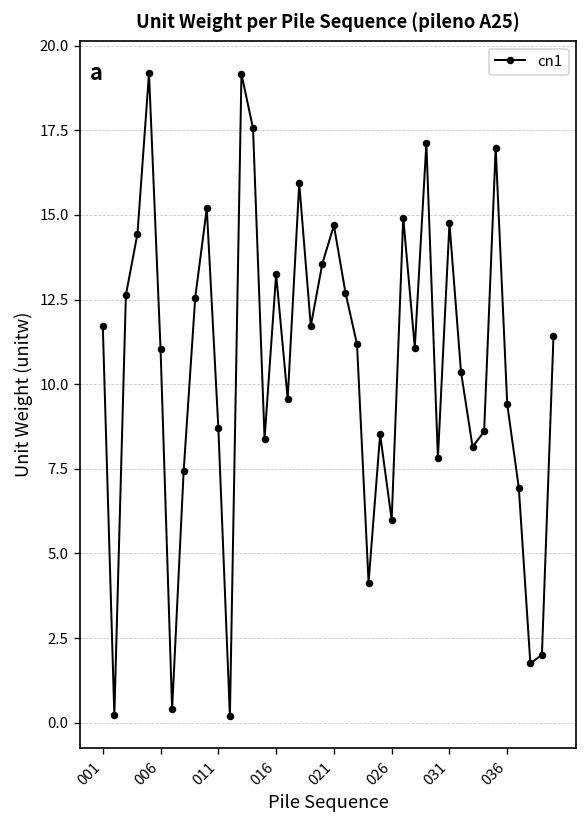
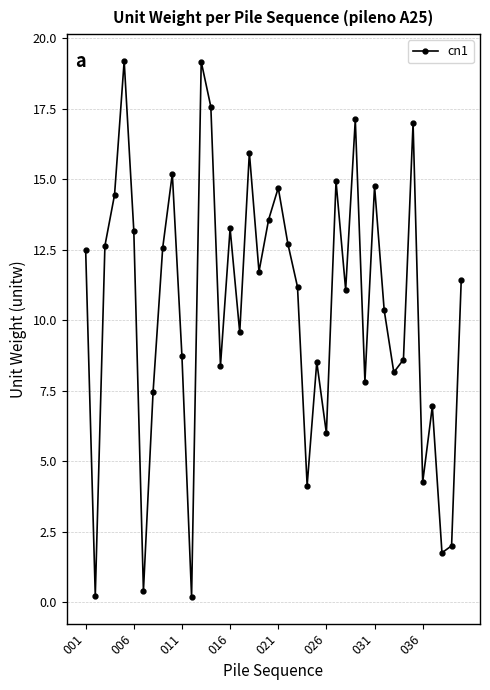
  {
-   "001": 11.7,
-   "006": 11.0,
+   "001": 12.5,
+   "006": 13.2,
    "011": 8.7,
    "016": 13.2,
    "021": 14.7,
    "026": 6.0,
    "031": 14.8,
-   "036": 9.4
+   "036": 4.3
  }
